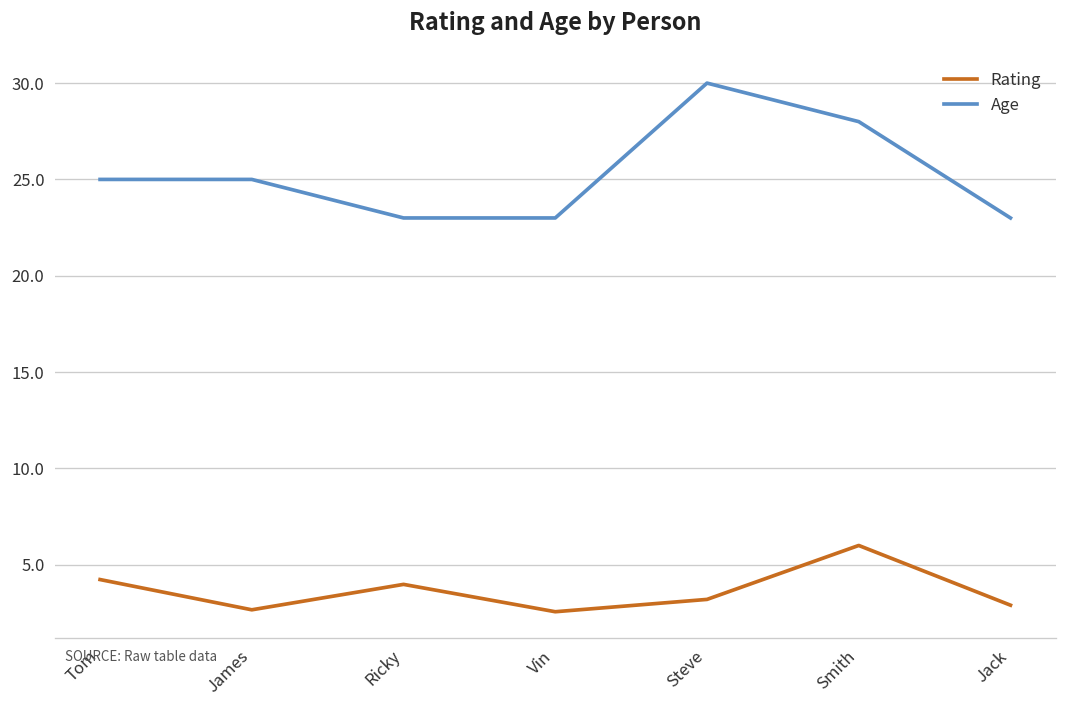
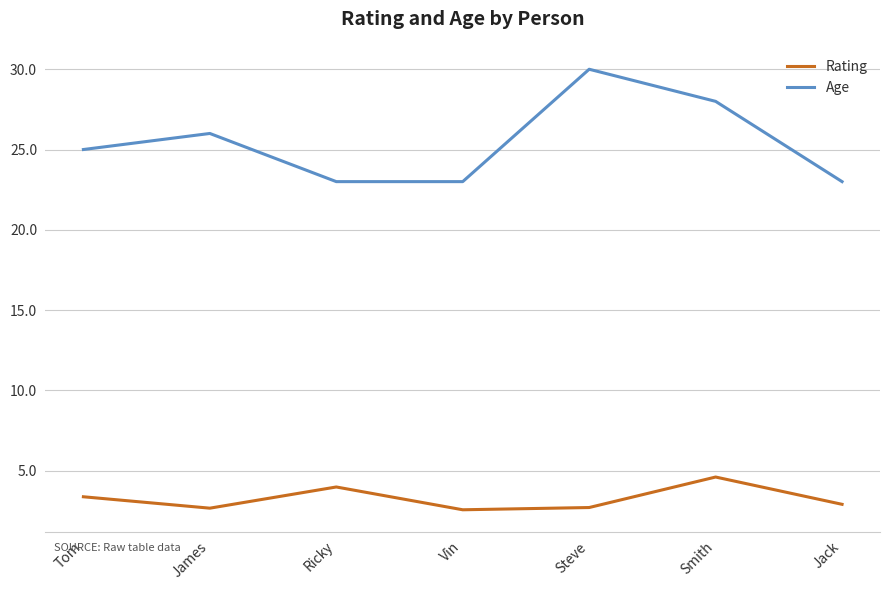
  {
    "Rating": {
-     "Tom": 4.2,
+     "Tom": 3.4,
      "James": 2.7,
      "Ricky": 4.0,
      "Vin": 2.6,
-     "Steve": 3.2,
-     "Smith": 6.0,
+     "Steve": 2.7,
+     "Smith": 4.6,
      "Jack": 2.9
    },
    "Age": {
      "Tom": 25,
-     "James": 25,
+     "James": 26,
      "Ricky": 23,
      "Vin": 23,
      "Steve": 30,
      "Smith": 28,
      "Jack": 23
    }
  }
